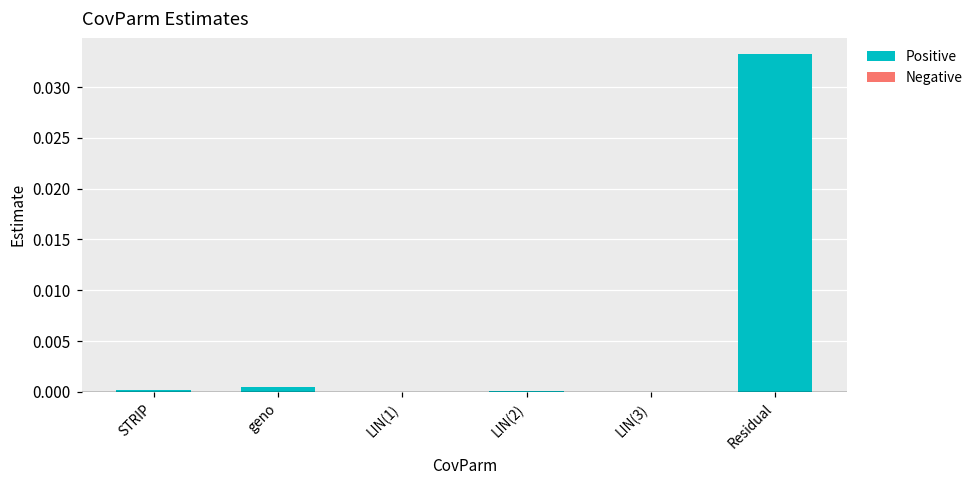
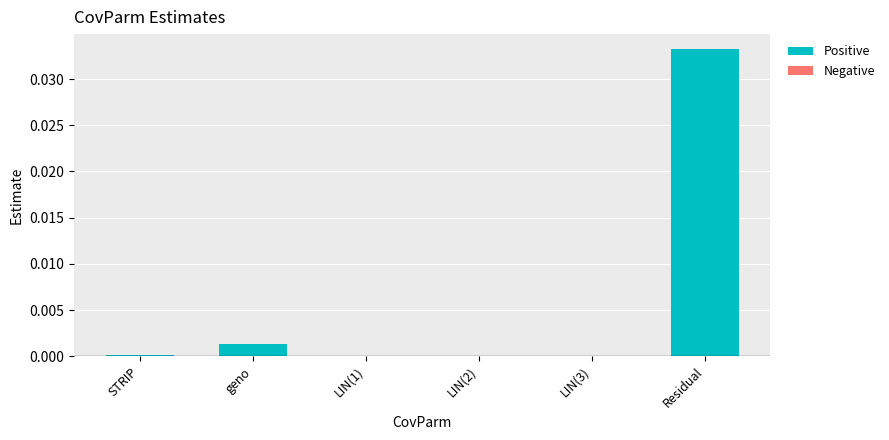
  {
    "Positive": {
-     "geno": 0.000,
+     "geno": 0.001,
      "LIN(1)": 0.000,
      "Residual": 0.033
    },
    "Negative": {
      "STRIP": 0.000,
      "geno": 0.000,
      "LIN(1)": 0.000,
      "LIN(2)": 0.000,
      "LIN(3)": 0.000,
      "Residual": 0.000
    }
  }
